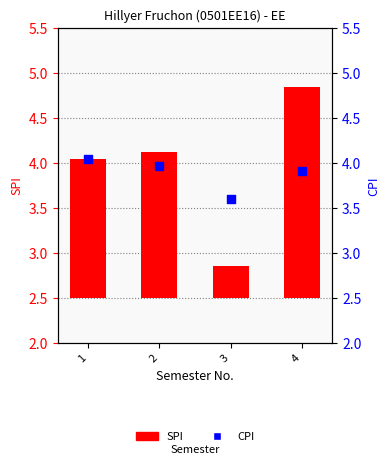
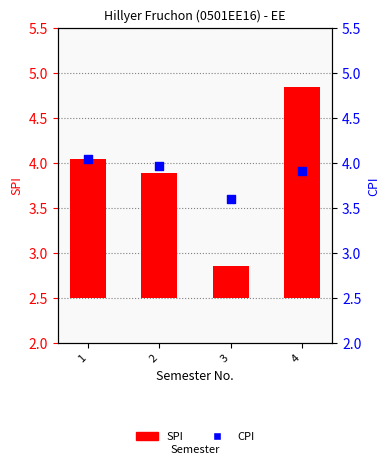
  {
    "SPI": {
      "1": 4.0,
-     "2": 4.1,
+     "2": 3.9,
      "3": 2.9,
      "4": 4.9
    }
  }
